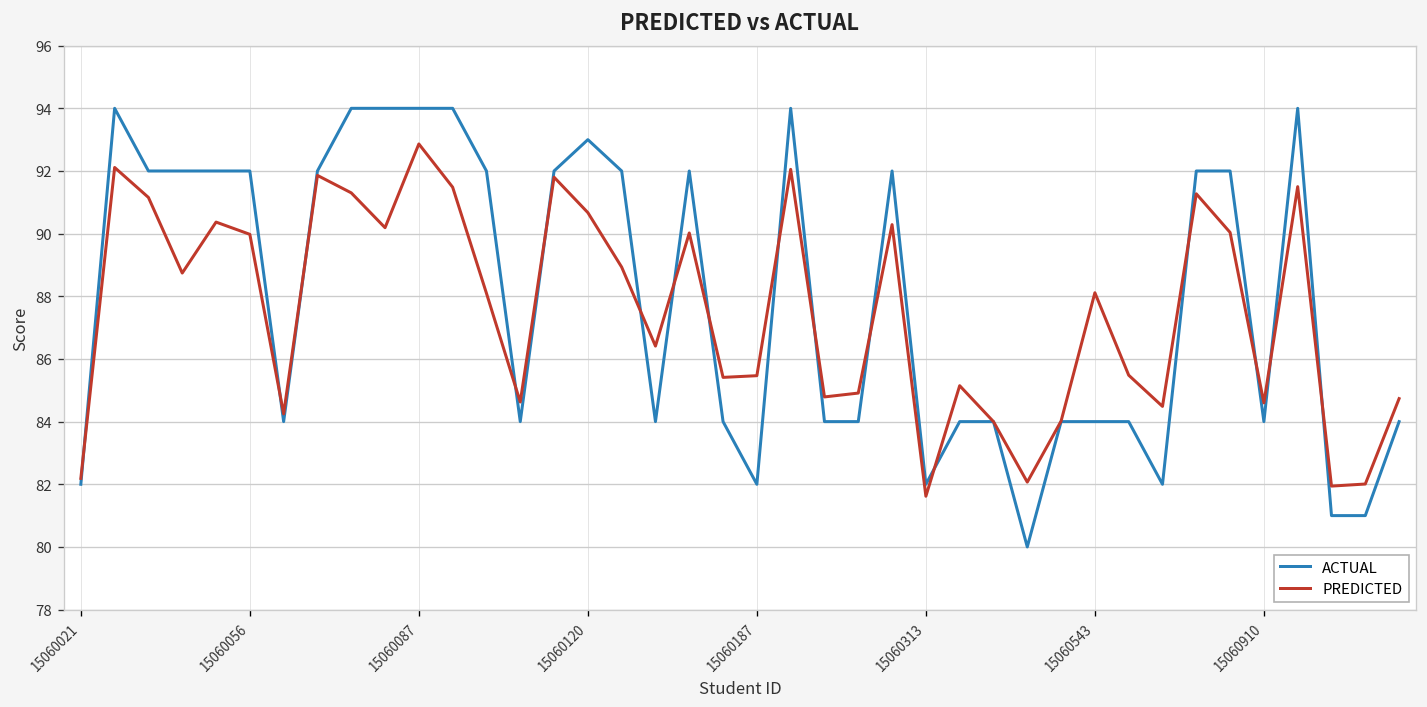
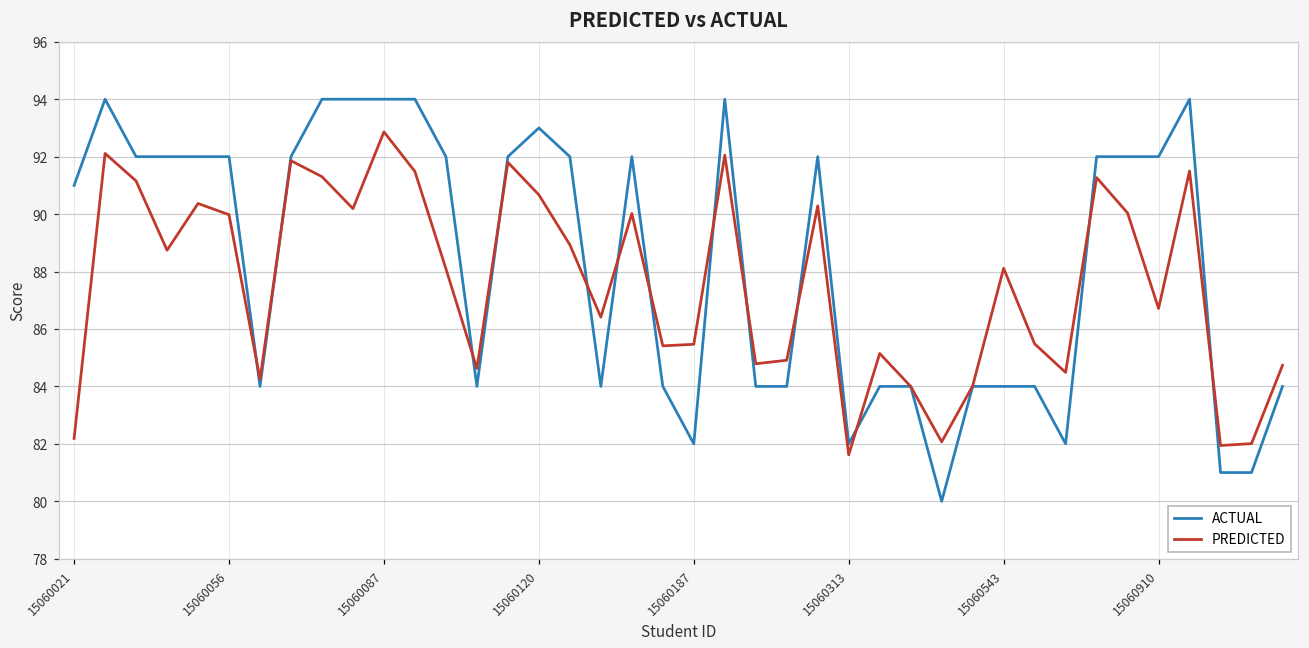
  {
    "ACTUAL": {
-     "15060021": 82,
+     "15060021": 91,
      "15060056": 92,
      "15060087": 94,
      "15060120": 93,
      "15060187": 82,
      "15060313": 82,
      "15060543": 84,
-     "15060910": 84
+     "15060910": 92
    },
    "PREDICTED": {
      "15060021": 82.2,
      "15060056": 90.0,
      "15060087": 92.9,
      "15060120": 90.7,
      "15060187": 85.5,
      "15060313": 81.6,
      "15060543": 88.1,
-     "15060910": 84.6
+     "15060910": 86.7
    }
  }
